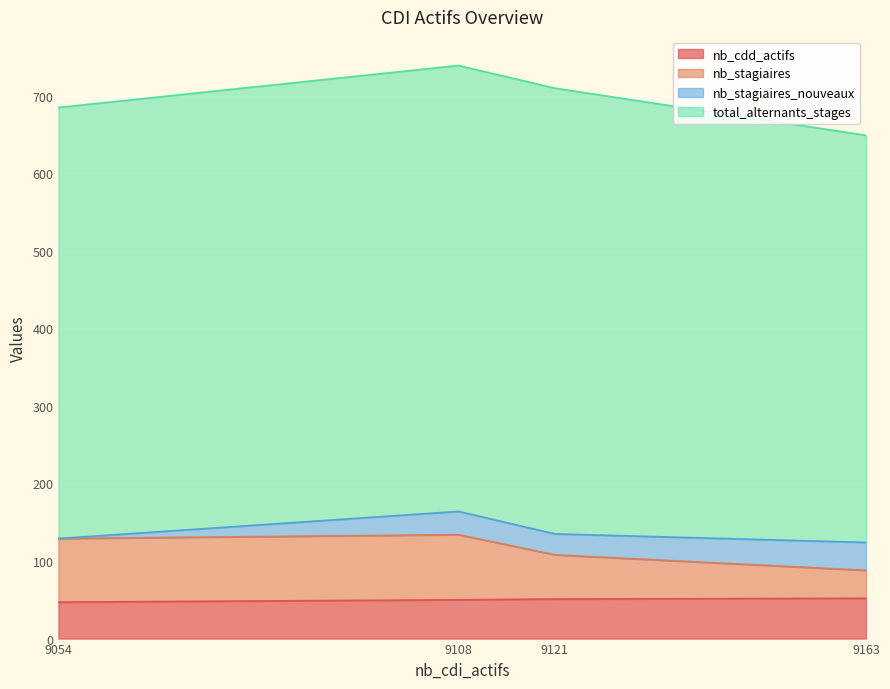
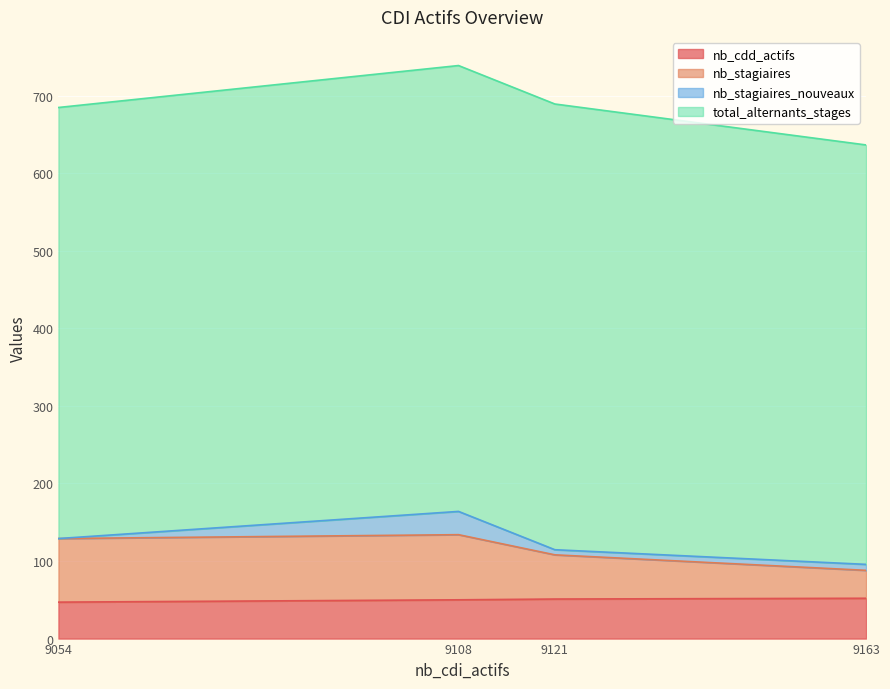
  {
    "nb_stagiaires_nouveaux": {
      "9108": 30,
-     "9121": 30,
-     "9163": 40
+     "9121": 10,
+     "9163": 10
    },
    "total_alternants_stages": {
      "9054": 560,
      "9108": 580,
      "9121": 570,
-     "9163": 530
+     "9163": 540
    }
  }
